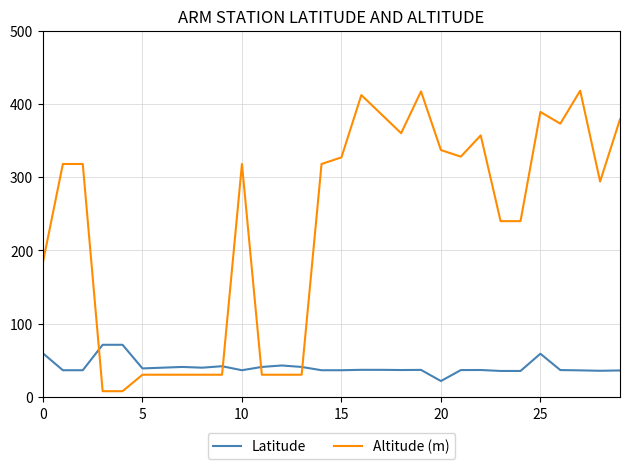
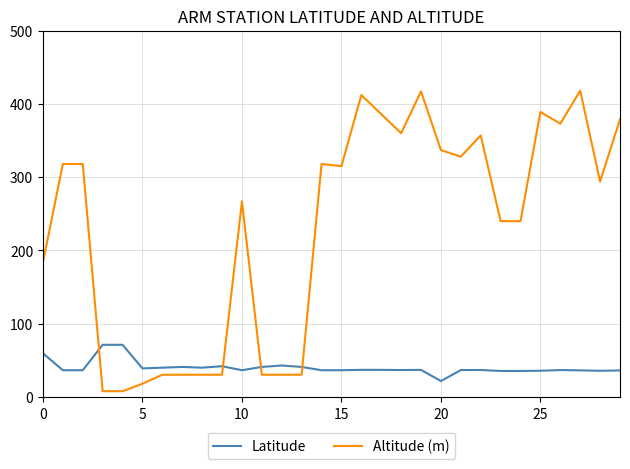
  {
    "Latitude": {
      "0": 60,
      "5": 40,
      "10": 40,
      "15": 40,
      "20": 20,
-     "25": 60
+     "25": 40
    },
    "Altitude (m)": {
      "0": 180,
-     "5": 30,
-     "10": 320,
-     "15": 330,
+     "5": 20,
+     "10": 270,
+     "15": 320,
      "20": 340,
      "25": 390
    }
  }
